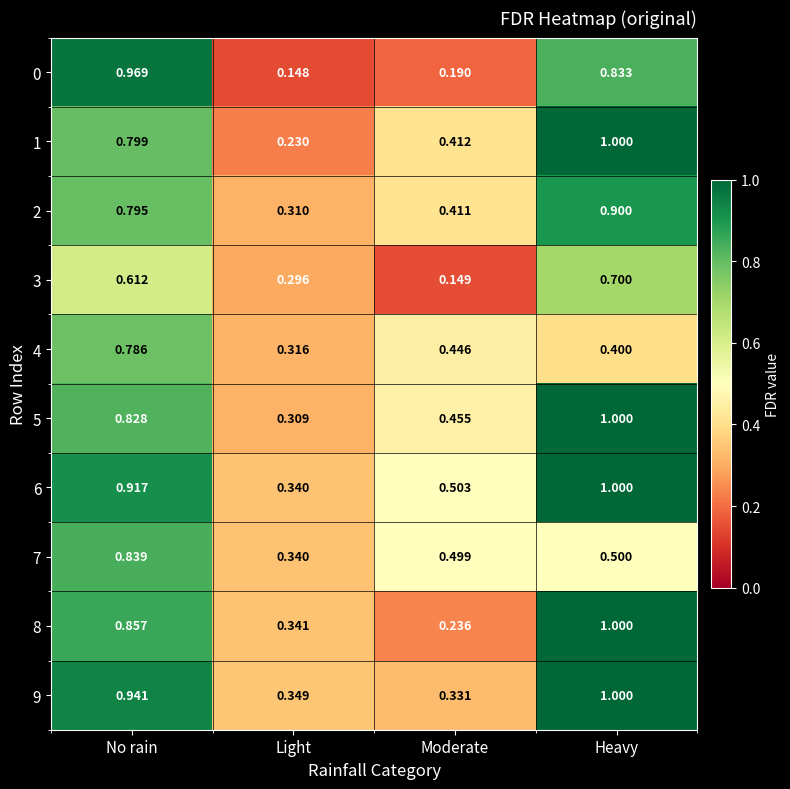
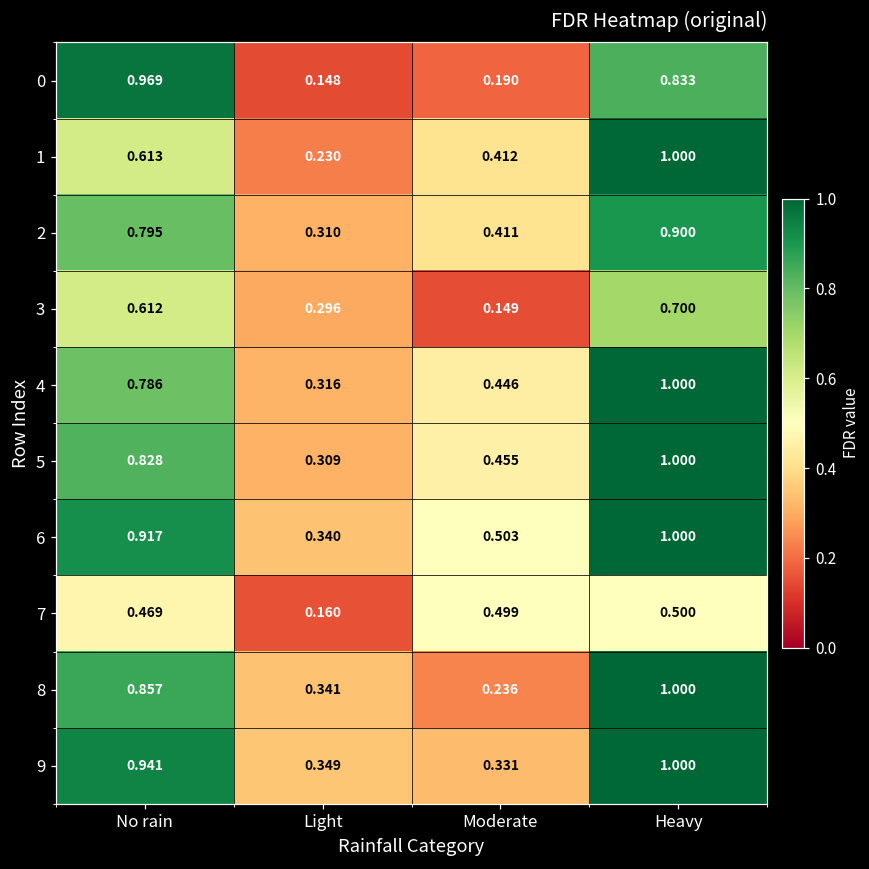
  {
    "0": {
      "No rain": 0.969,
      "Light": 0.148,
      "Moderate": 0.190,
      "Heavy": 0.833
    },
    "1": {
-     "No rain": 0.799,
+     "No rain": 0.613,
      "Light": 0.230,
      "Moderate": 0.412,
      "Heavy": 1.000
    },
    "2": {
      "No rain": 0.795,
      "Light": 0.310,
      "Moderate": 0.411,
      "Heavy": 0.900
    },
    "3": {
      "No rain": 0.612,
      "Light": 0.296,
      "Moderate": 0.149,
      "Heavy": 0.700
    },
    "4": {
      "No rain": 0.786,
      "Light": 0.316,
      "Moderate": 0.446,
-     "Heavy": 0.400
+     "Heavy": 1.000
    },
    "5": {
      "No rain": 0.828,
      "Light": 0.309,
      "Moderate": 0.455,
      "Heavy": 1.000
    },
    "6": {
      "No rain": 0.917,
      "Light": 0.340,
      "Moderate": 0.503,
      "Heavy": 1.000
    },
    "7": {
-     "No rain": 0.839,
-     "Light": 0.340,
+     "No rain": 0.469,
+     "Light": 0.160,
      "Moderate": 0.499,
      "Heavy": 0.500
    },
    "8": {
      "No rain": 0.857,
      "Light": 0.341,
      "Moderate": 0.236,
      "Heavy": 1.000
    },
    "9": {
      "No rain": 0.941,
      "Light": 0.349,
      "Moderate": 0.331,
      "Heavy": 1.000
    }
  }
